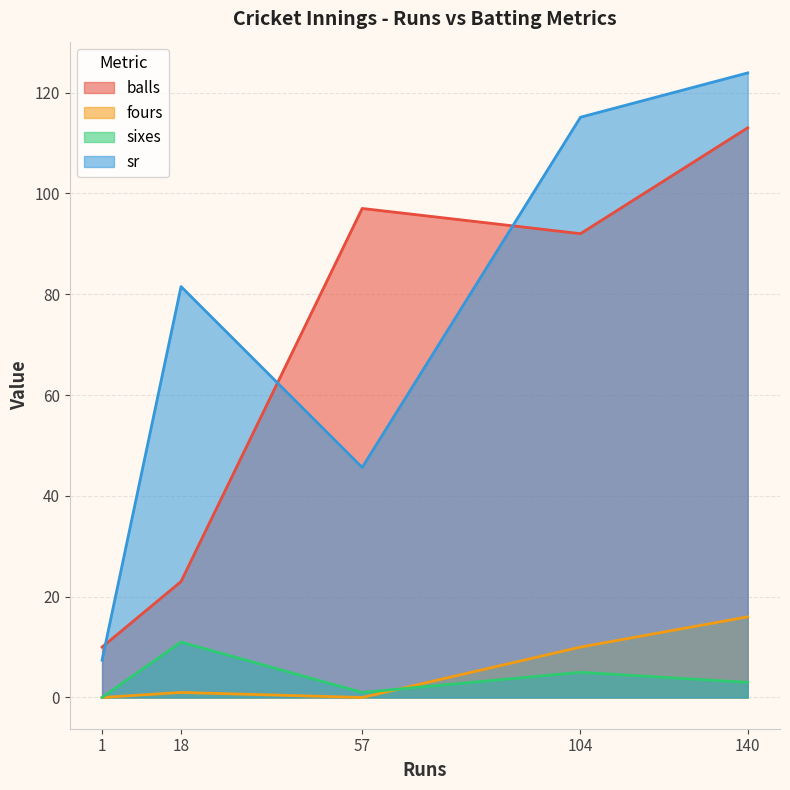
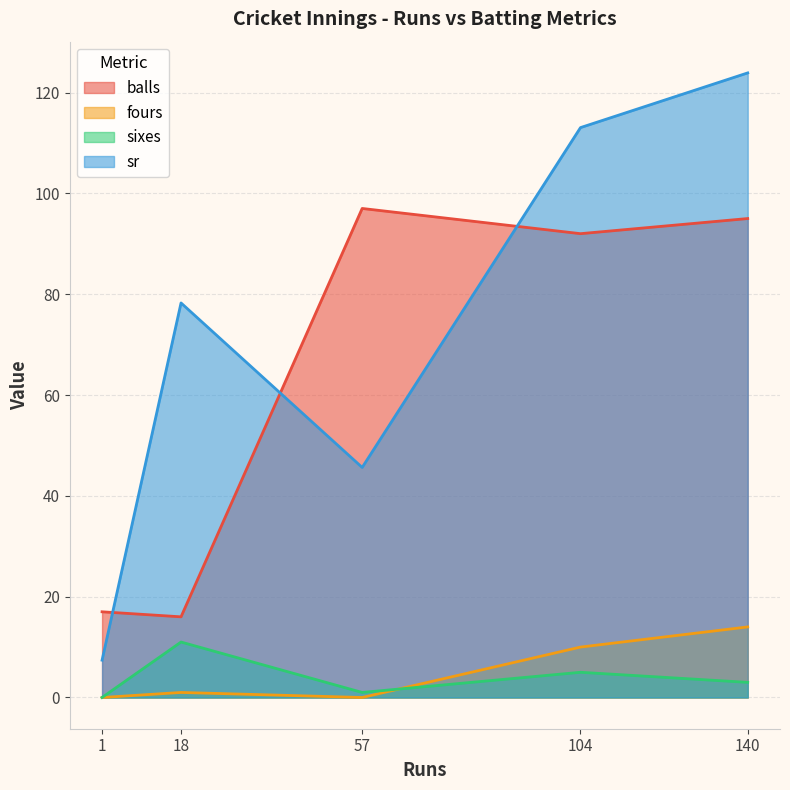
  {
    "balls": {
-     "1": 10,
-     "18": 23,
+     "1": 17,
+     "18": 16,
      "57": 97,
      "104": 92,
-     "140": 113
+     "140": 95
    },
    "fours": {
      "18": 1,
      "57": 0,
      "104": 10,
-     "140": 16
+     "140": 14
    },
    "sixes": {
      "18": 11,
      "57": 1,
      "104": 5,
      "140": 3
    },
    "sr": {
      "1": 7,
-     "18": 82,
+     "18": 78,
      "57": 46,
-     "104": 115,
+     "104": 113,
      "140": 124
    }
  }
